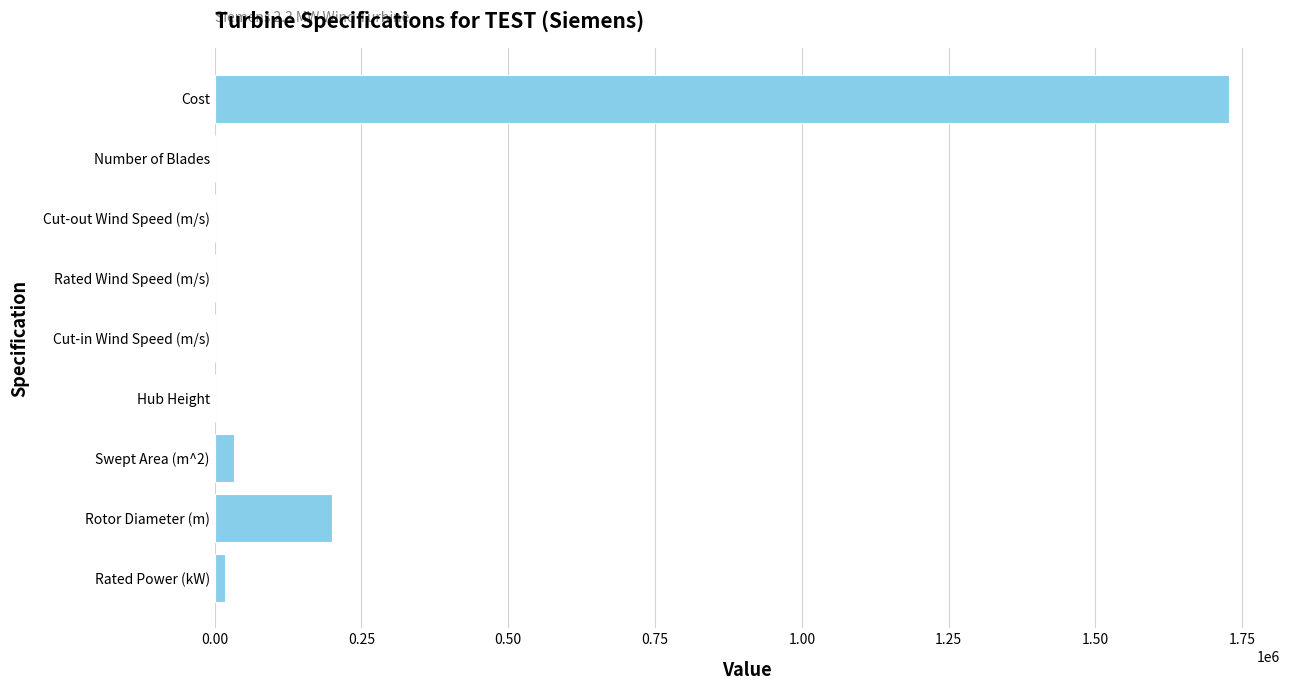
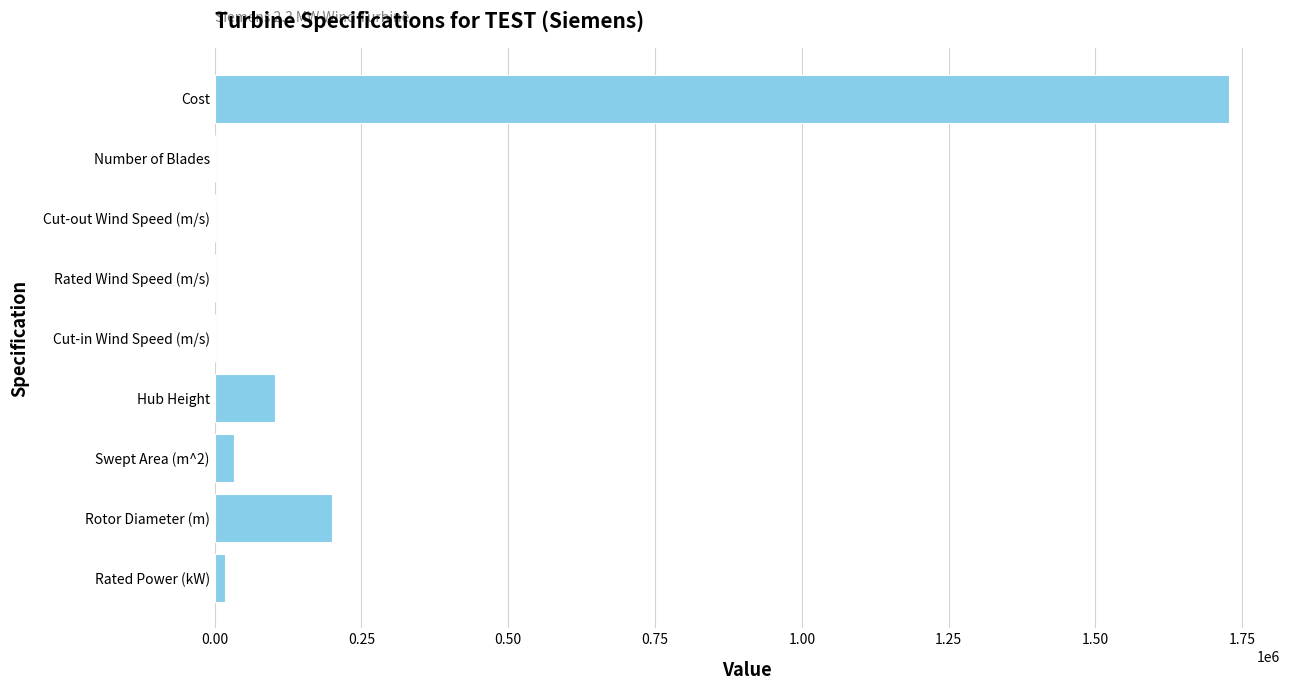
  {
    "Cost": 1730000,
-   "Hub Height": 0,
+   "Hub Height": 100000,
    "Swept Area (m^2)": 30000,
    "Rotor Diameter (m)": 200000,
    "Rated Power (kW)": 20000
  }
